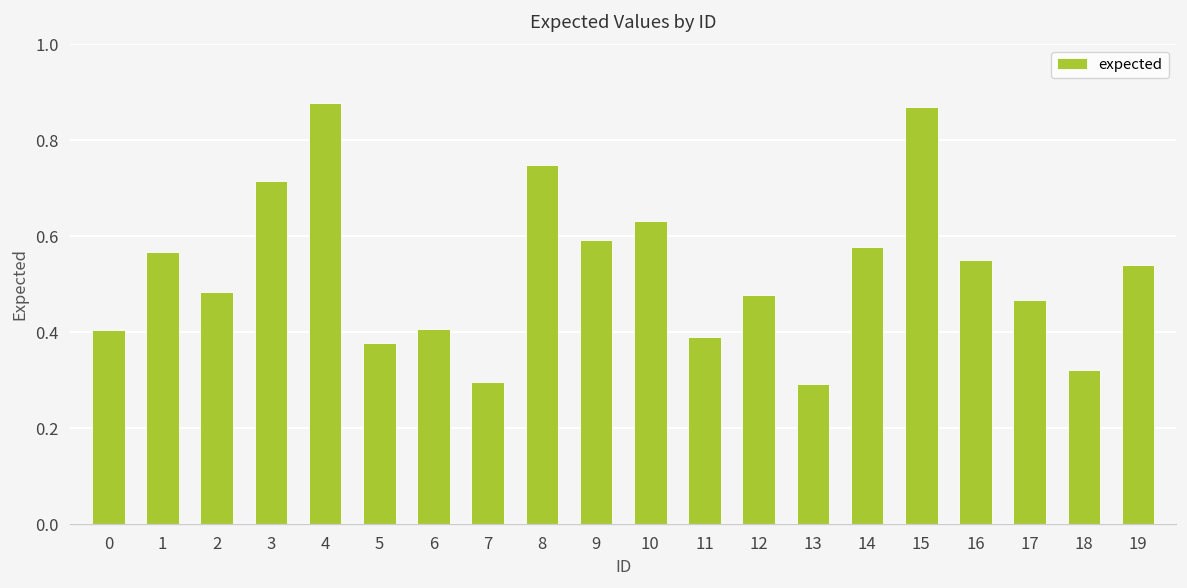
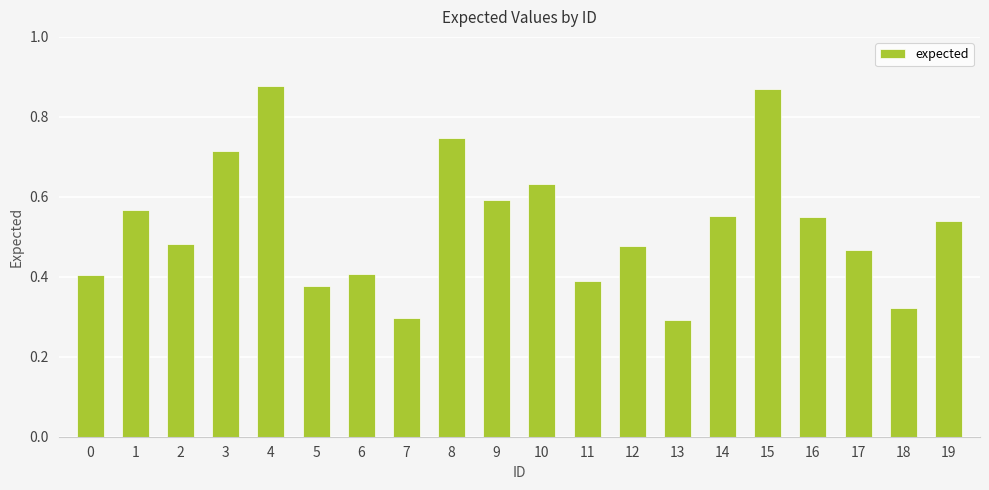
  {
    "0": 0.40,
    "1": 0.57,
    "2": 0.48,
    "3": 0.72,
    "4": 0.88,
    "5": 0.38,
    "6": 0.41,
    "7": 0.30,
    "8": 0.75,
    "9": 0.59,
    "10": 0.63,
    "11": 0.39,
    "12": 0.48,
    "13": 0.29,
-   "14": 0.58,
+   "14": 0.55,
    "15": 0.87,
    "16": 0.55,
    "17": 0.47,
    "18": 0.32,
    "19": 0.54
  }
